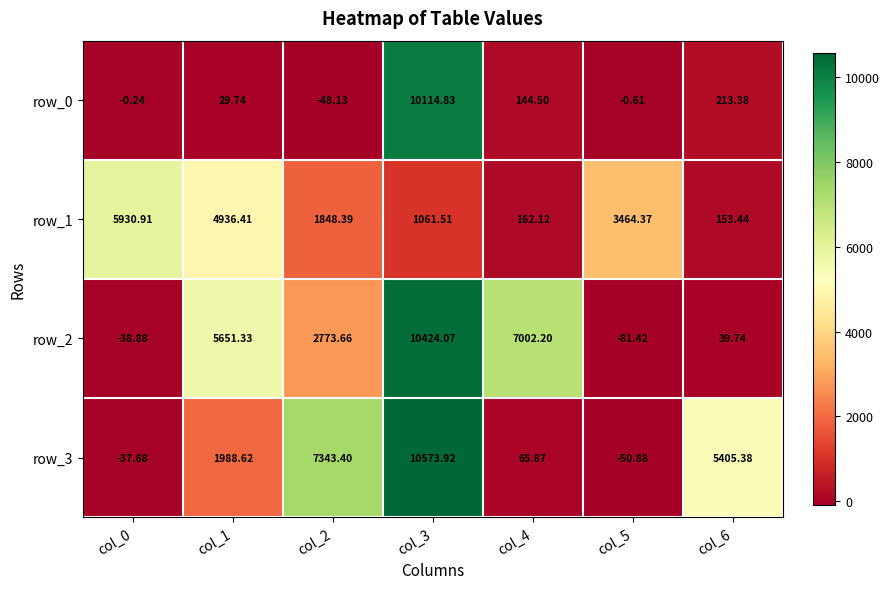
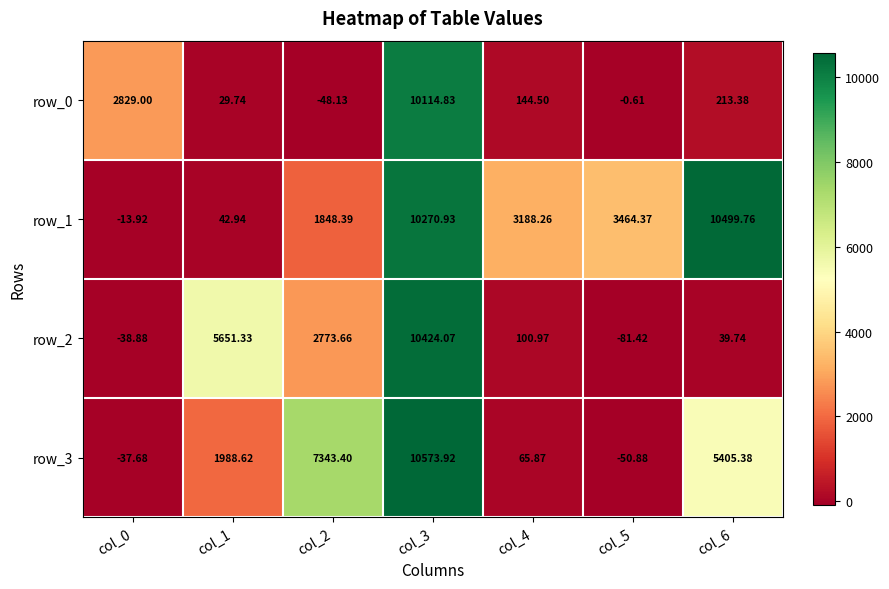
  {
    "row_0": {
-     "col_0": -0.24,
+     "col_0": 2829.00,
      "col_1": 29.74,
      "col_2": -48.13,
      "col_3": 10114.83,
      "col_4": 144.50,
      "col_5": -0.61,
      "col_6": 213.38
    },
    "row_1": {
-     "col_0": 5930.91,
-     "col_1": 4936.41,
+     "col_0": -13.92,
+     "col_1": 42.94,
      "col_2": 1848.39,
-     "col_3": 1061.51,
-     "col_4": 162.12,
+     "col_3": 10270.93,
+     "col_4": 3188.26,
      "col_5": 3464.37,
-     "col_6": 153.44
+     "col_6": 10499.76
    },
    "row_2": {
      "col_0": -38.88,
      "col_1": 5651.33,
      "col_2": 2773.66,
      "col_3": 10424.07,
-     "col_4": 7002.20,
+     "col_4": 100.97,
      "col_5": -81.42,
      "col_6": 39.74
    },
    "row_3": {
      "col_0": -37.68,
      "col_1": 1988.62,
      "col_2": 7343.40,
      "col_3": 10573.92,
      "col_4": 65.87,
      "col_5": -50.88,
      "col_6": 5405.38
    }
  }
